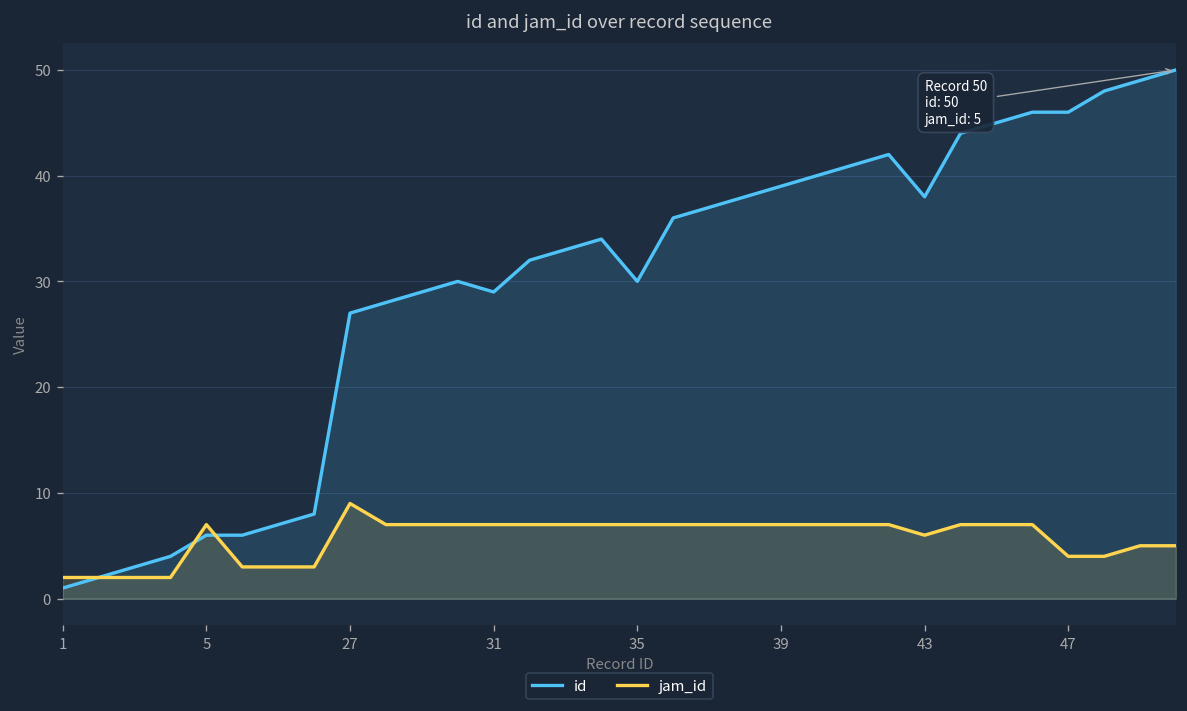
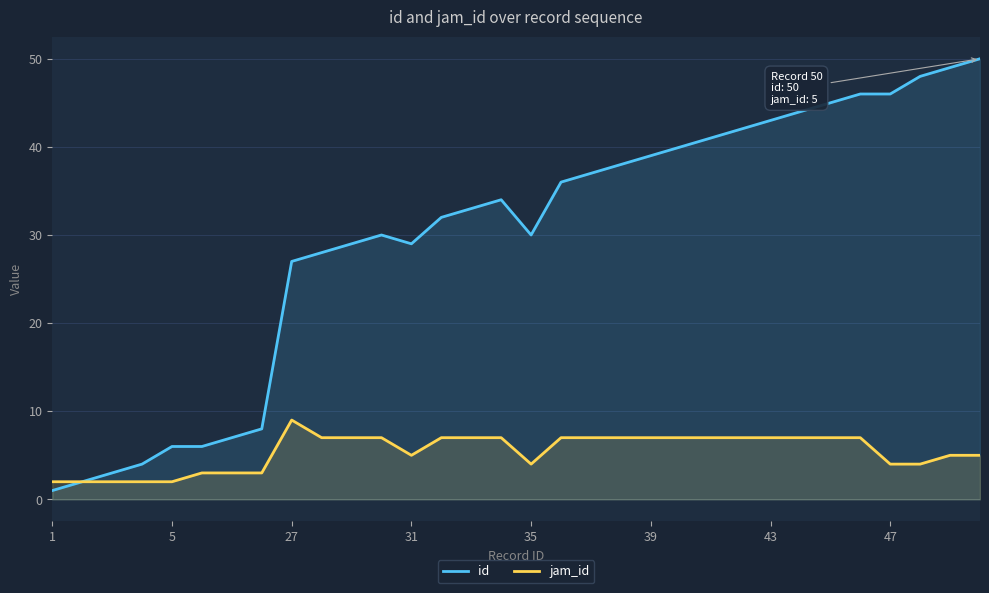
  {
    "id": {
      "1": 1,
      "5": 6,
      "27": 27,
      "31": 29,
      "35": 30,
      "39": 39,
-     "43": 38
+     "43": 43
    },
    "jam_id": {
      "1": 2,
-     "5": 7,
+     "5": 2,
      "27": 9,
-     "31": 7,
-     "35": 7,
+     "31": 5,
+     "35": 4,
      "39": 7,
-     "43": 6,
+     "43": 7,
      "47": 4
    }
  }
